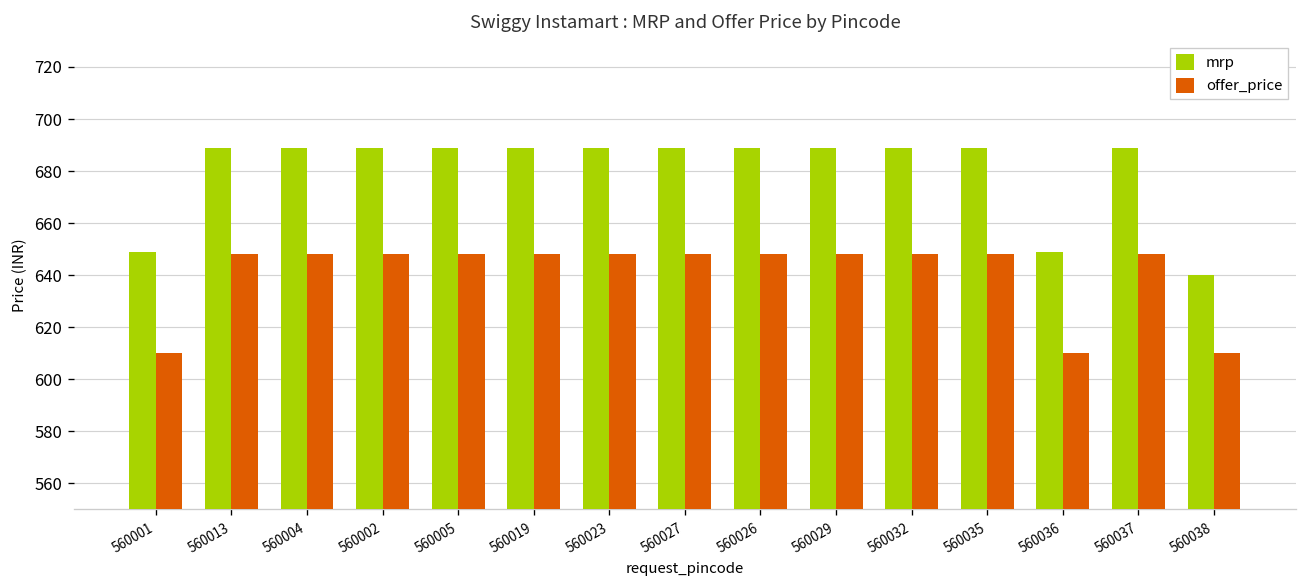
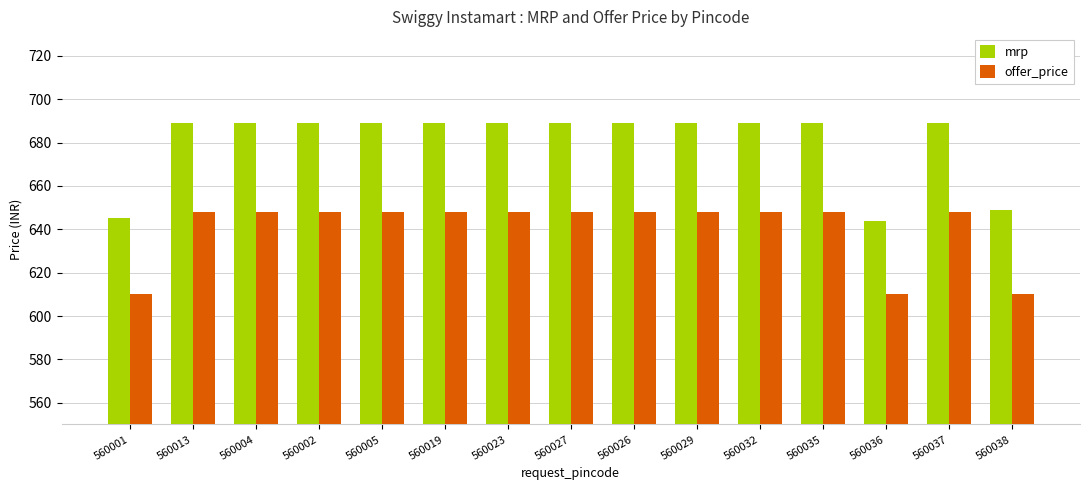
  {
    "mrp": {
-     "560001": 649,
+     "560001": 645,
      "560013": 689,
      "560004": 689,
      "560002": 689,
      "560005": 689,
      "560019": 689,
      "560023": 689,
      "560027": 689,
      "560026": 689,
      "560029": 689,
      "560032": 689,
      "560035": 689,
-     "560036": 649,
+     "560036": 644,
      "560037": 689,
-     "560038": 640
+     "560038": 649
    },
    "offer_price": {
      "560001": 610,
      "560013": 648,
      "560004": 648,
      "560002": 648,
      "560005": 648,
      "560019": 648,
      "560023": 648,
      "560027": 648,
      "560026": 648,
      "560029": 648,
      "560032": 648,
      "560035": 648,
      "560036": 610,
      "560037": 648,
      "560038": 610
    }
  }
